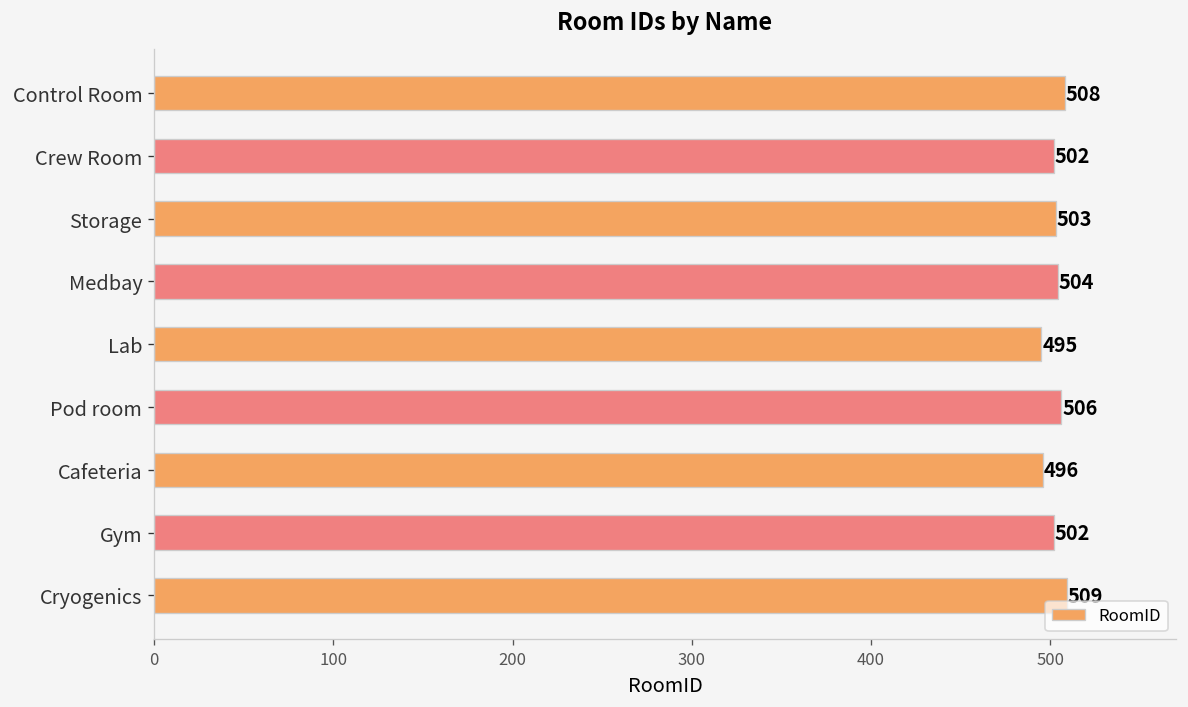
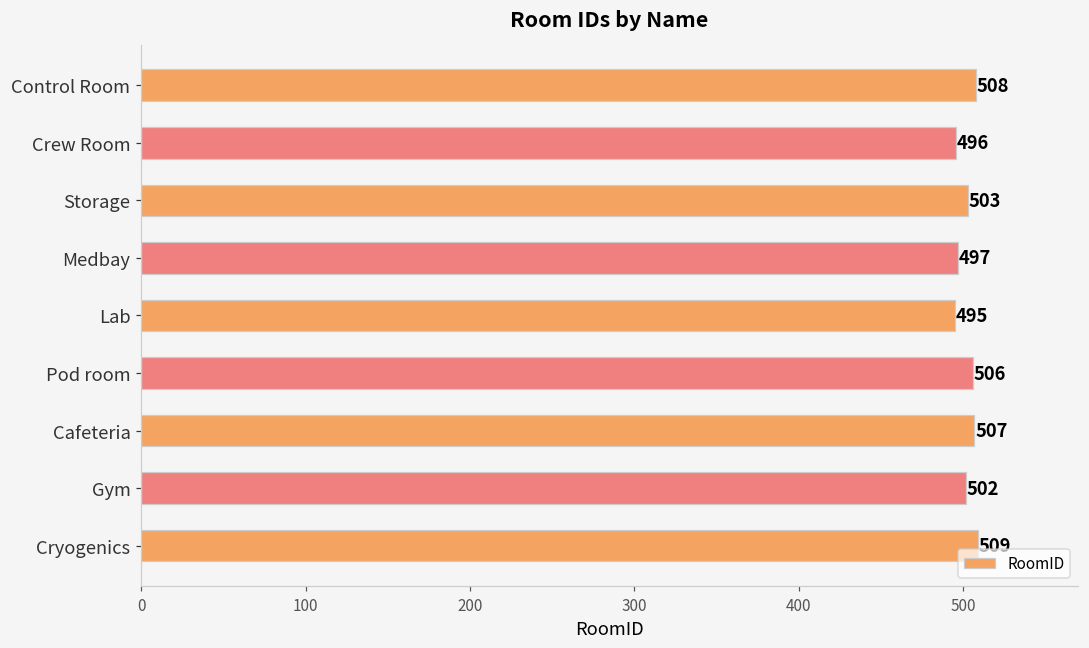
  {
    "Control Room": 508,
-   "Crew Room": 502,
+   "Crew Room": 496,
    "Storage": 503,
-   "Medbay": 504,
+   "Medbay": 497,
    "Lab": 495,
    "Pod room": 506,
-   "Cafeteria": 496,
+   "Cafeteria": 507,
    "Gym": 502
  }
